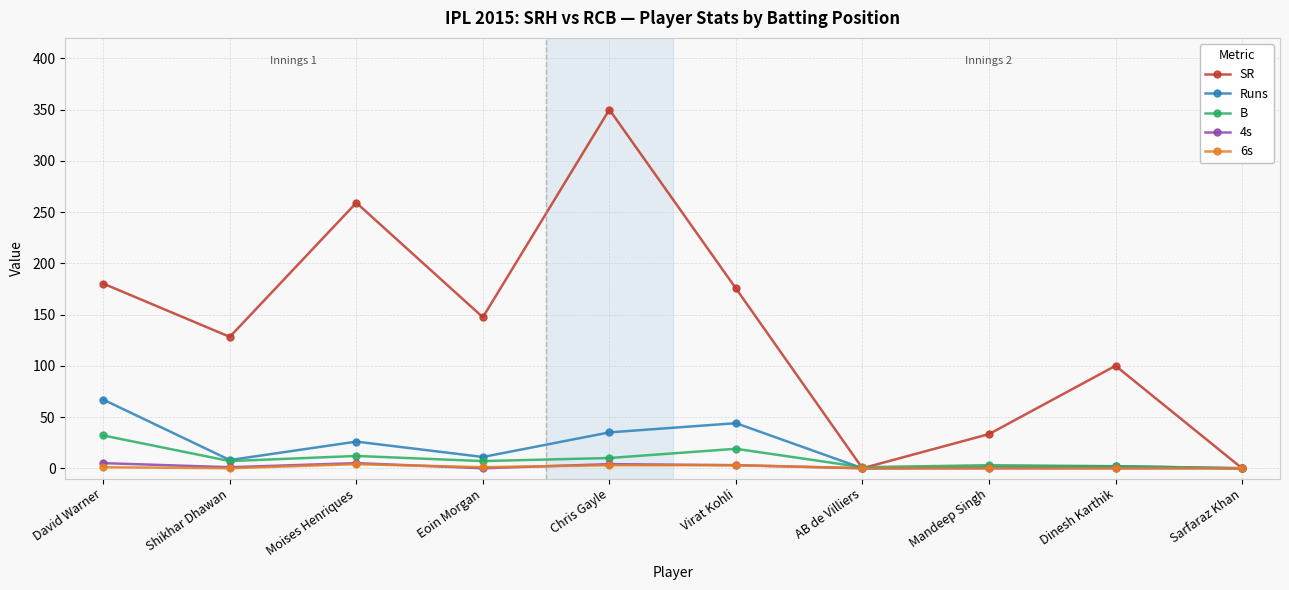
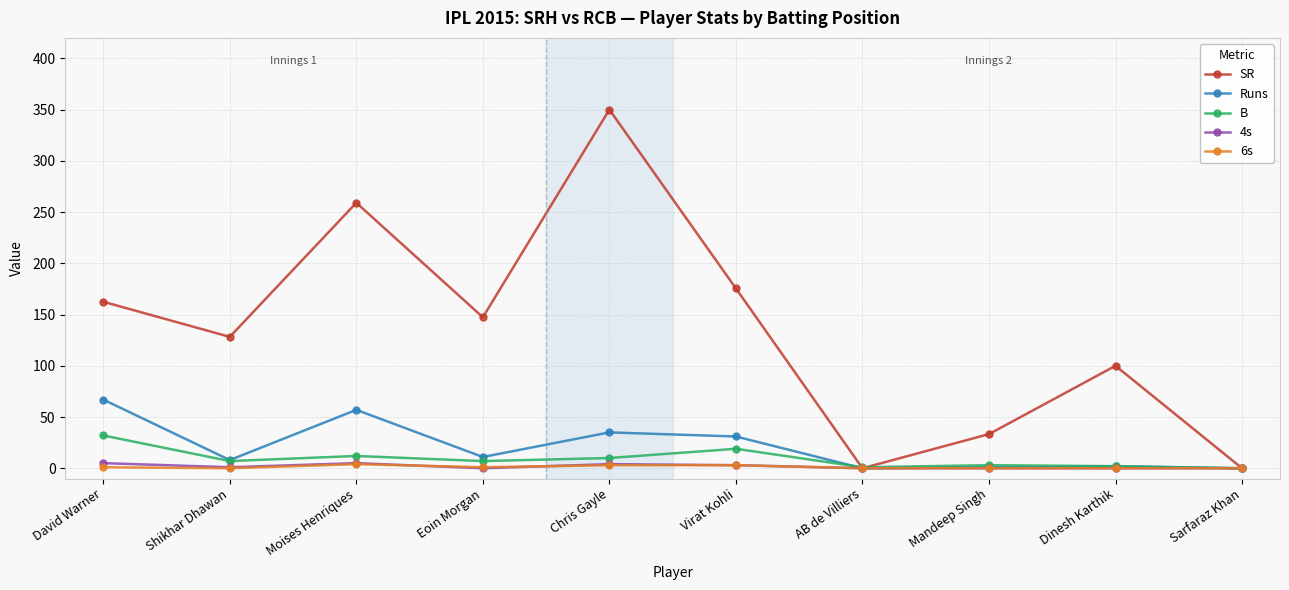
  {
    "SR": {
-     "David Warner": 180,
+     "David Warner": 163,
      "Shikhar Dhawan": 128,
      "Moises Henriques": 259,
      "Eoin Morgan": 147,
      "Chris Gayle": 350,
      "Virat Kohli": 175,
      "Mandeep Singh": 33,
      "Dinesh Karthik": 100
    },
    "Runs": {
      "David Warner": 67,
-     "Moises Henriques": 26,
+     "Moises Henriques": 57,
      "Eoin Morgan": 11,
      "Chris Gayle": 35,
-     "Virat Kohli": 44
+     "Virat Kohli": 31
    },
    "B": {
      "David Warner": 32,
      "Moises Henriques": 12,
      "Eoin Morgan": 7,
      "Chris Gayle": 10,
      "Virat Kohli": 19
    },
    "4s": {
      "David Warner": 5
    },
    "6s": {
      "David Warner": 1
    }
  }
